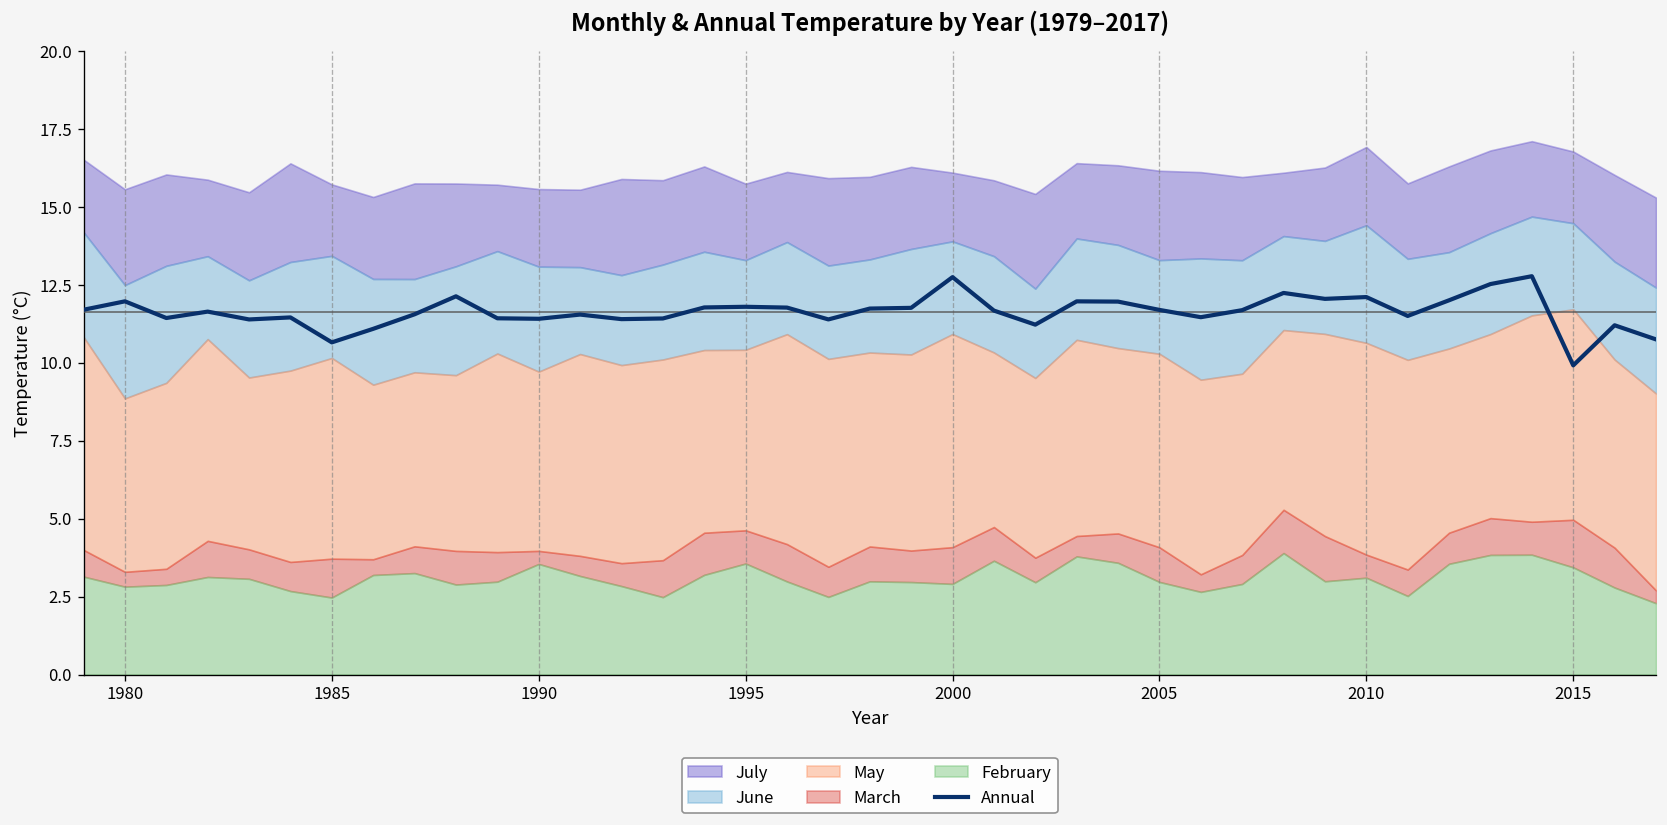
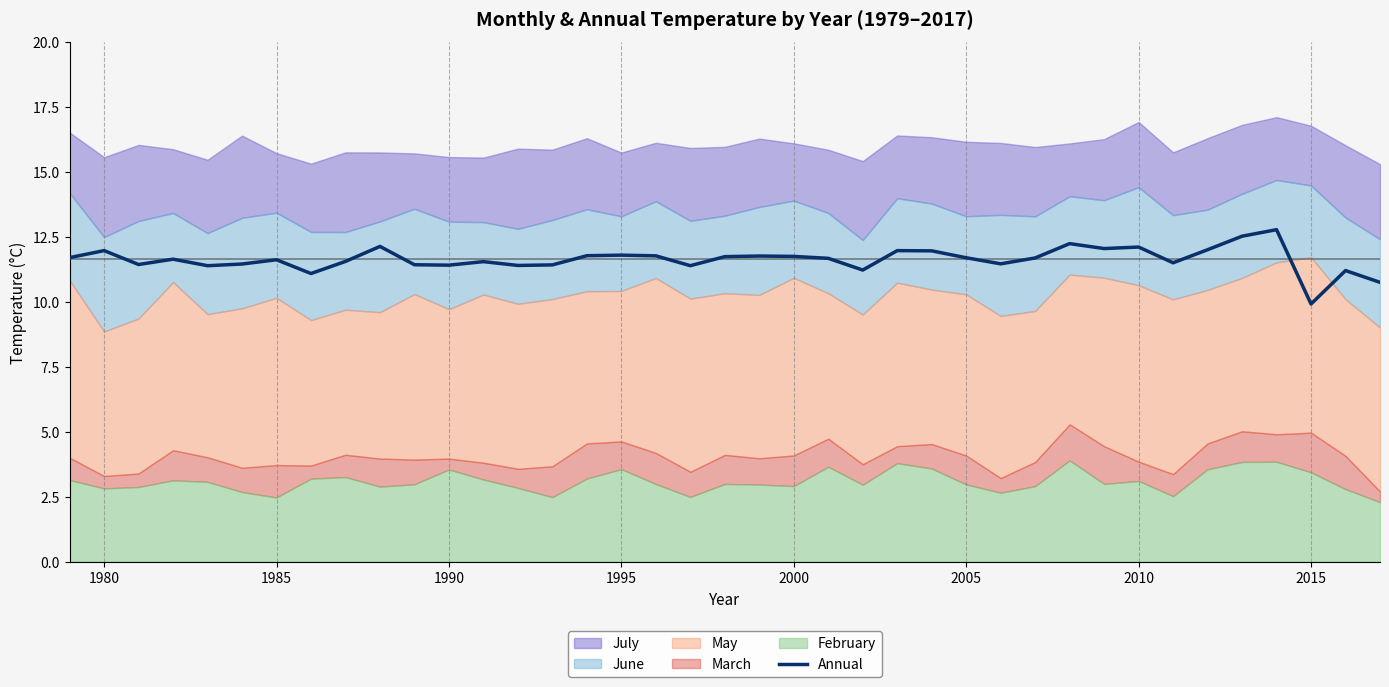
  {
    "Annual": {
      "1980": 12.0,
-     "1985": 10.7,
+     "1985": 11.6,
      "1990": 11.4,
      "1995": 11.8,
-     "2000": 12.7,
+     "2000": 11.7,
      "2005": 11.7,
      "2010": 12.1,
      "2015": 9.9
    },
    "February": {
      "1980": 2.8,
      "1985": 2.5,
      "1990": 3.5,
      "1995": 3.6,
      "2000": 2.9,
      "2005": 3.0,
      "2010": 3.1,
      "2015": 3.4
    }
  }
